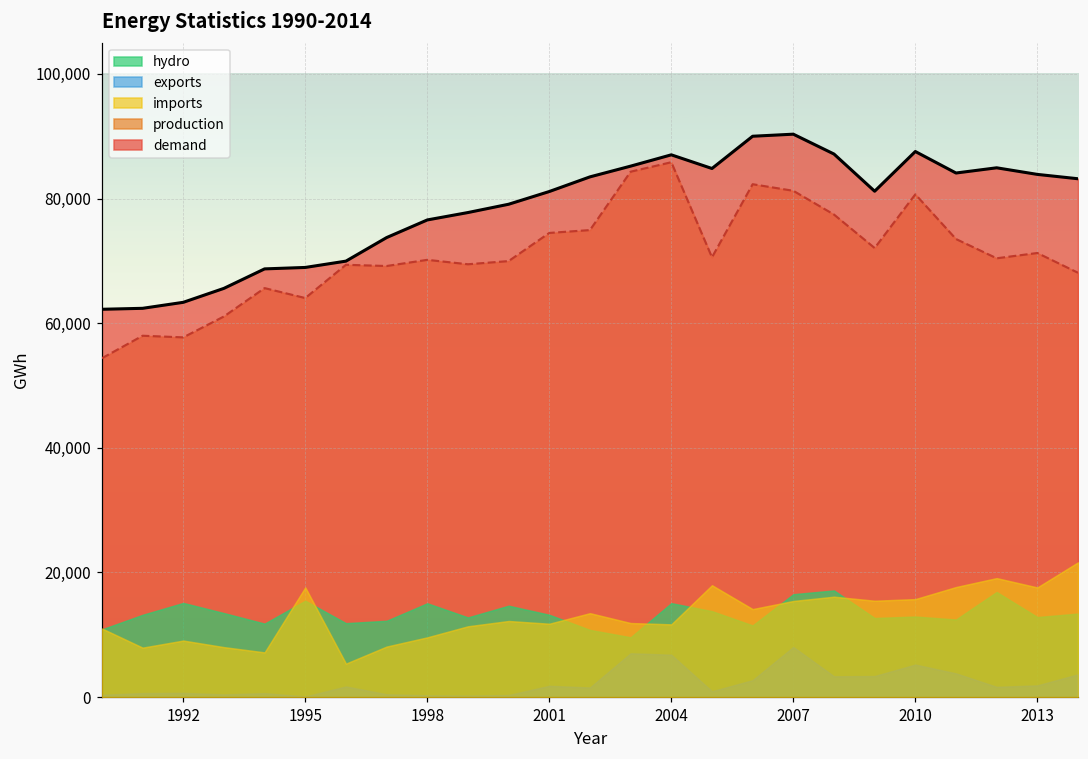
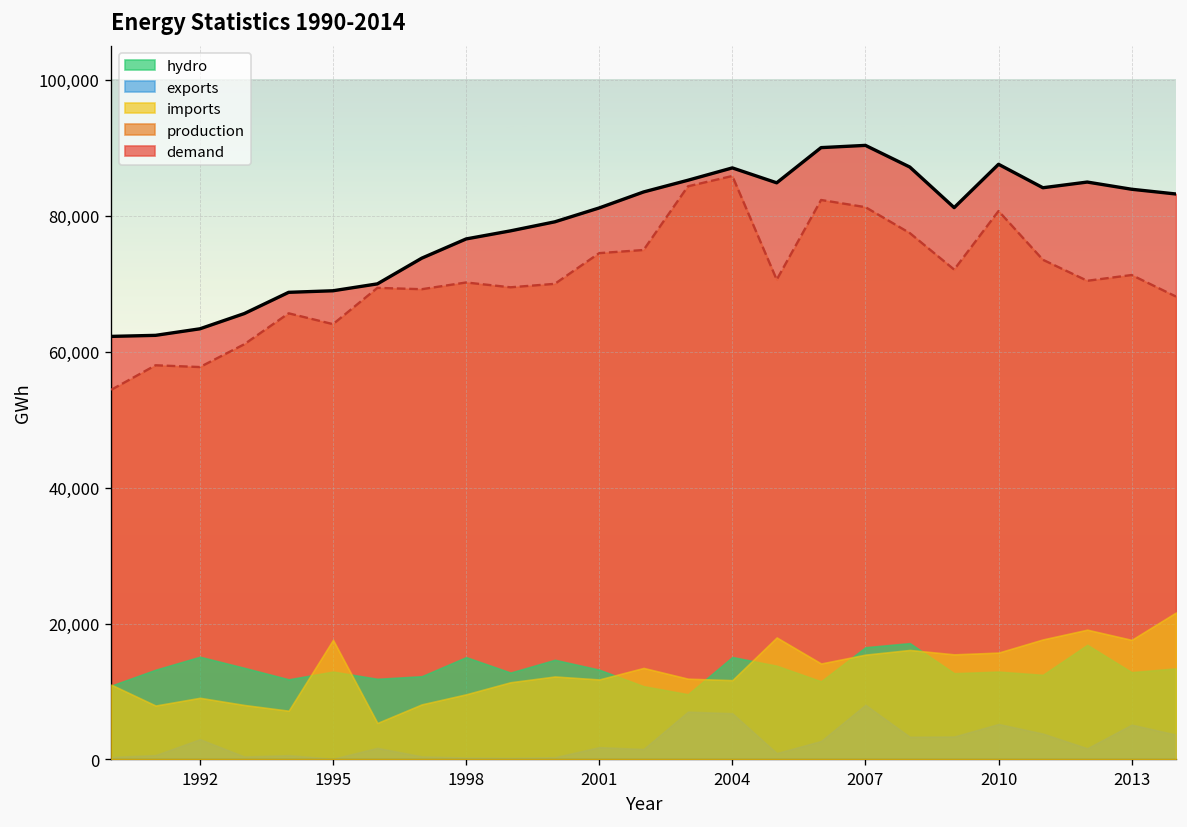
  {
    "hydro": {
      "1992": "15,000",
-     "1995": "15,000",
+     "1995": "13,000",
      "1998": "15,000",
      "2001": "13,000",
      "2004": "15,000",
      "2007": "17,000",
      "2010": "13,000",
      "2013": "13,000"
    },
    "exports": {
-     "1992": "1,000",
+     "1992": "3,000",
      "2001": "2,000",
      "2004": "7,000",
      "2007": "8,000",
      "2010": "5,000",
-     "2013": "2,000"
+     "2013": "5,000"
    },
    "imports": {
      "1992": "9,000",
      "1995": "18,000",
      "1998": "10,000",
      "2001": "12,000",
      "2004": "12,000",
      "2007": "15,000",
      "2010": "16,000",
      "2013": "18,000"
    }
  }
